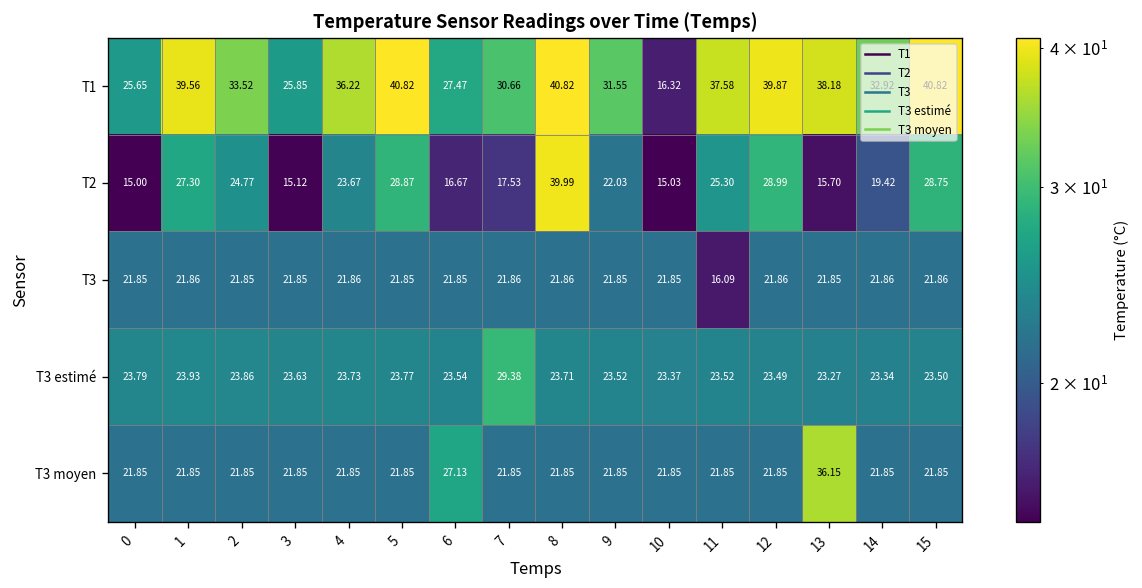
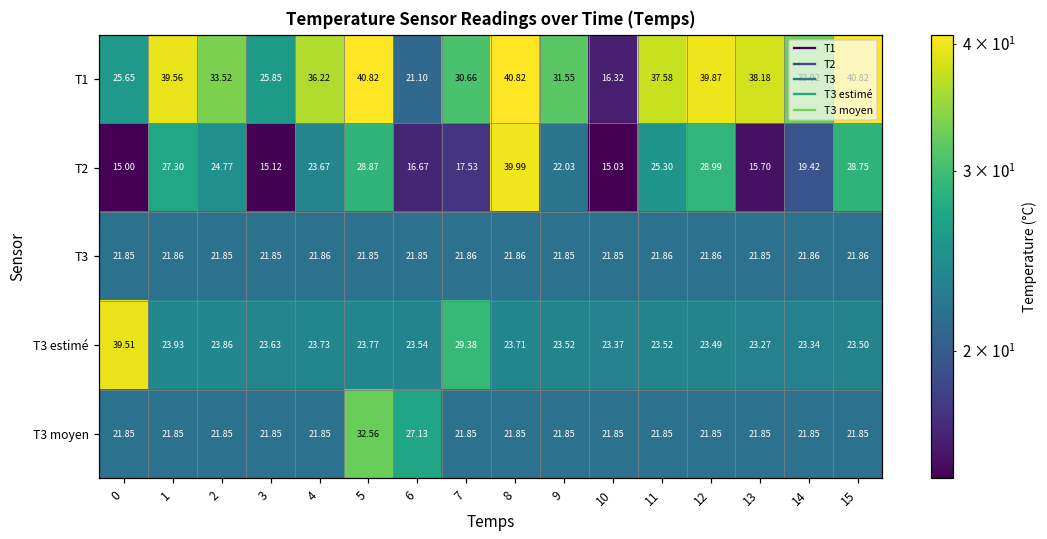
  {
    "T1": {
      "0": 25.65,
      "1": 39.56,
      "2": 33.52,
      "3": 25.85,
      "4": 36.22,
      "5": 40.82,
-     "6": 27.47,
+     "6": 21.10,
      "7": 30.66,
      "8": 40.82,
      "9": 31.55,
      "10": 16.32,
      "11": 37.58,
      "12": 39.87,
      "13": 38.18
    },
    "T2": {
      "0": 15.00,
      "1": 27.30,
      "2": 24.77,
      "3": 15.12,
      "4": 23.67,
      "5": 28.87,
      "6": 16.67,
      "7": 17.53,
      "8": 39.99,
      "9": 22.03,
      "10": 15.03,
      "11": 25.30,
      "12": 28.99,
      "13": 15.70,
      "14": 19.42,
      "15": 28.75
    },
    "T3": {
      "0": 21.85,
      "1": 21.86,
      "2": 21.85,
      "3": 21.85,
      "4": 21.86,
      "5": 21.85,
      "6": 21.85,
      "7": 21.86,
      "8": 21.86,
      "9": 21.85,
      "10": 21.85,
-     "11": 16.09,
+     "11": 21.86,
      "12": 21.86,
      "13": 21.85,
      "14": 21.86,
      "15": 21.86
    },
    "T3 estimé": {
-     "0": 23.79,
+     "0": 39.51,
      "1": 23.93,
      "2": 23.86,
      "3": 23.63,
      "4": 23.73,
      "5": 23.77,
      "6": 23.54,
      "7": 29.38,
      "8": 23.71,
      "9": 23.52,
      "10": 23.37,
      "11": 23.52,
      "12": 23.49,
      "13": 23.27,
      "14": 23.34,
      "15": 23.50
    },
    "T3 moyen": {
      "0": 21.85,
      "1": 21.85,
      "2": 21.85,
      "3": 21.85,
      "4": 21.85,
-     "5": 21.85,
+     "5": 32.56,
      "6": 27.13,
      "7": 21.85,
      "8": 21.85,
      "9": 21.85,
      "10": 21.85,
      "11": 21.85,
      "12": 21.85,
-     "13": 36.15,
+     "13": 21.85,
      "14": 21.85,
      "15": 21.85
    }
  }
